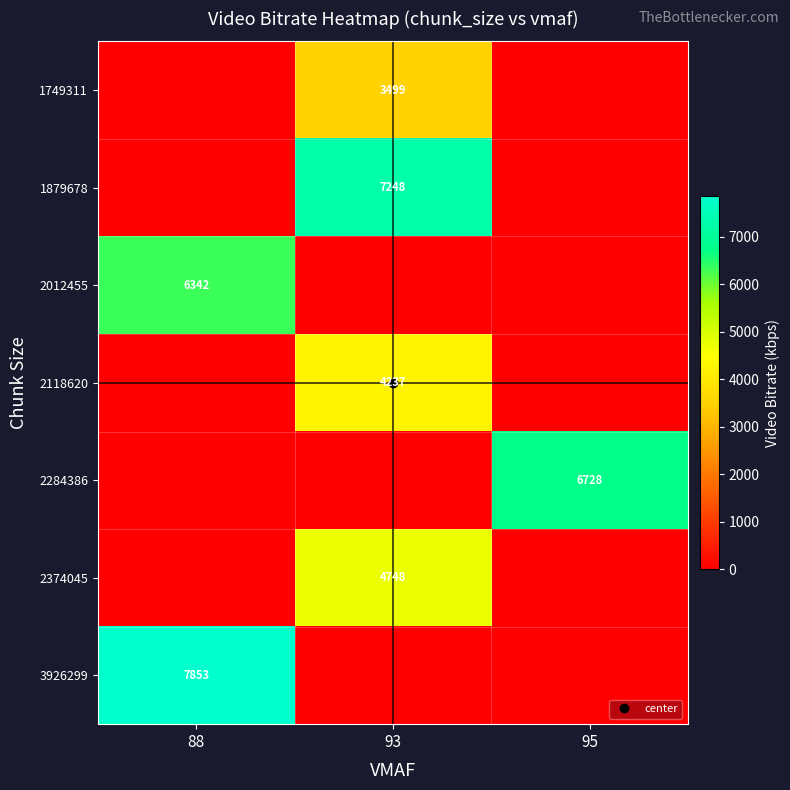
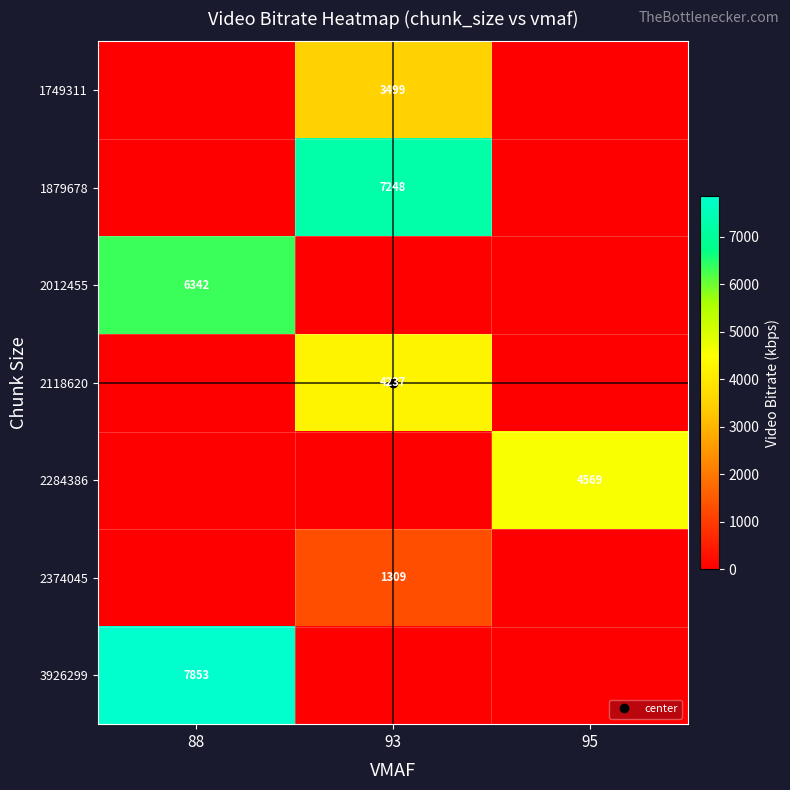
  {
    "1749311": {
      "93": 3499
    },
    "1879678": {
      "93": 7248
    },
    "2012455": {
      "88": 6342
    },
    "2284386": {
-     "95": 6728
+     "95": 4569
    },
    "2374045": {
-     "93": 4748
+     "93": 1309
    },
    "3926299": {
      "88": 7853
    }
  }
